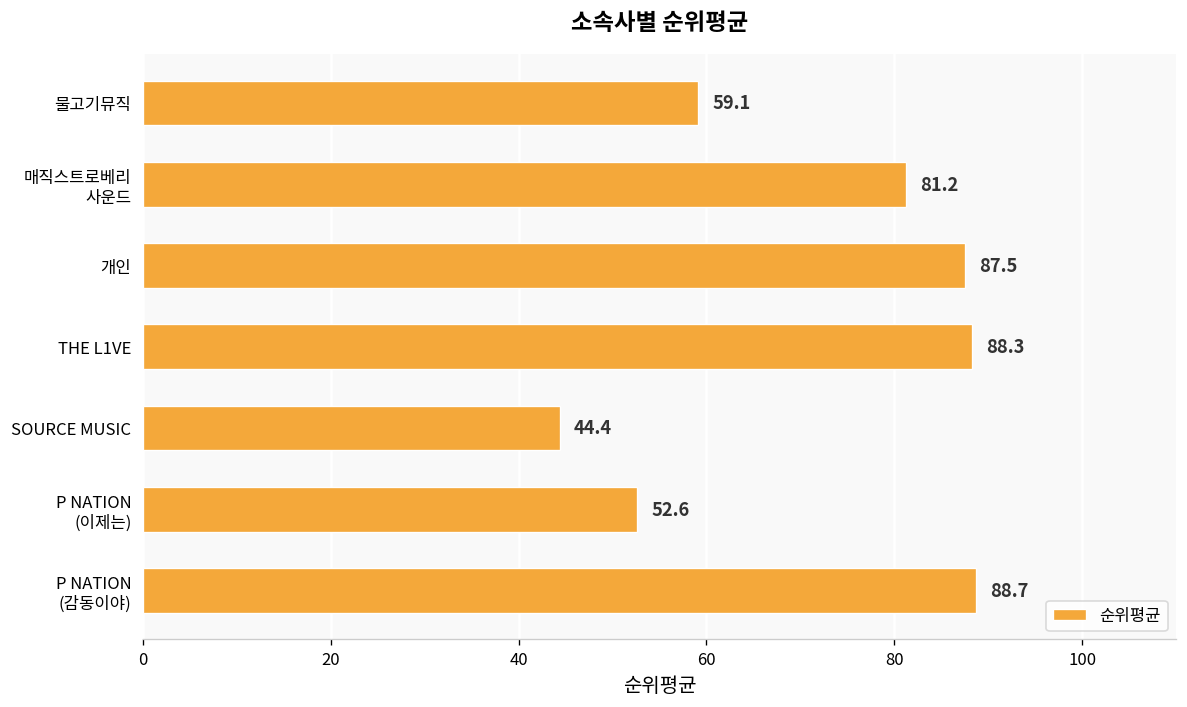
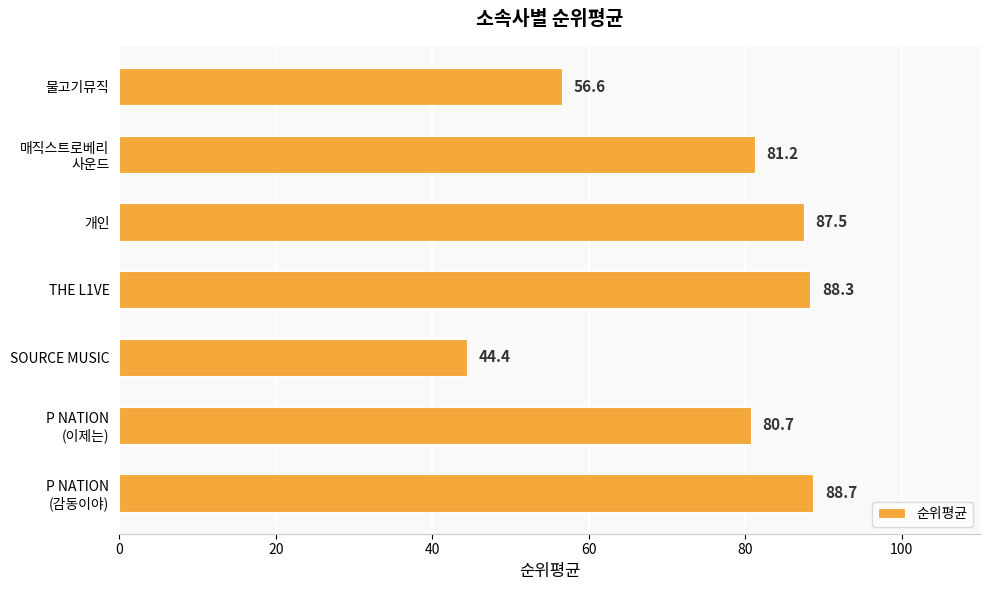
  {
-   "물고기뮤직": 59.1,
+   "물고기뮤직": 56.6,
    "매직스트로베리 사운드": 81.2,
    "개인": 87.5,
    "THE L1VE": 88.3,
    "SOURCE MUSIC": 44.4,
-   "P NATION (이제는)": 52.6,
+   "P NATION (이제는)": 80.7,
    "P NATION (감동이야)": 88.7
  }
